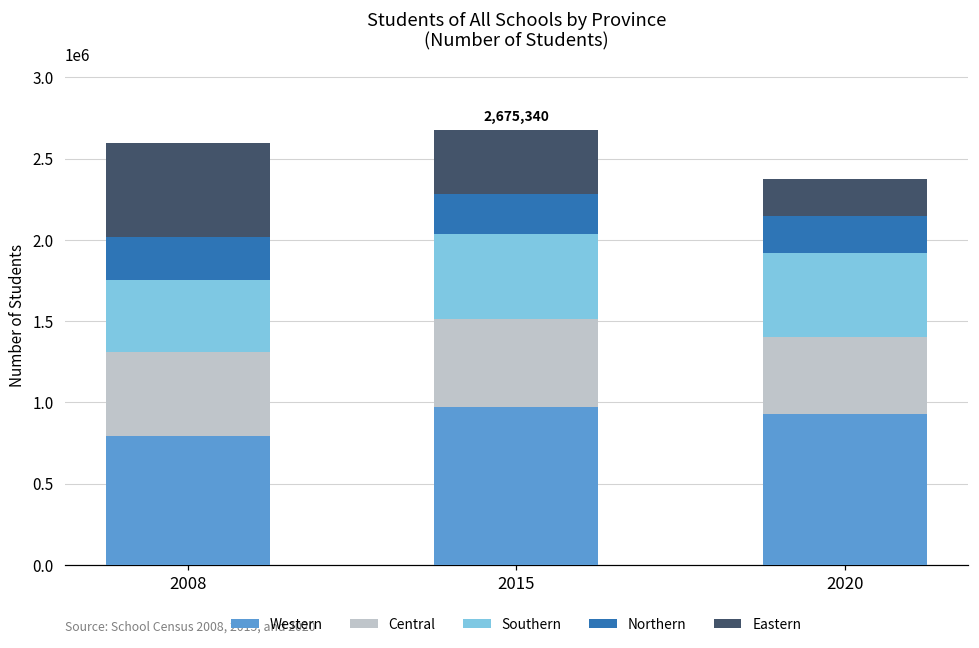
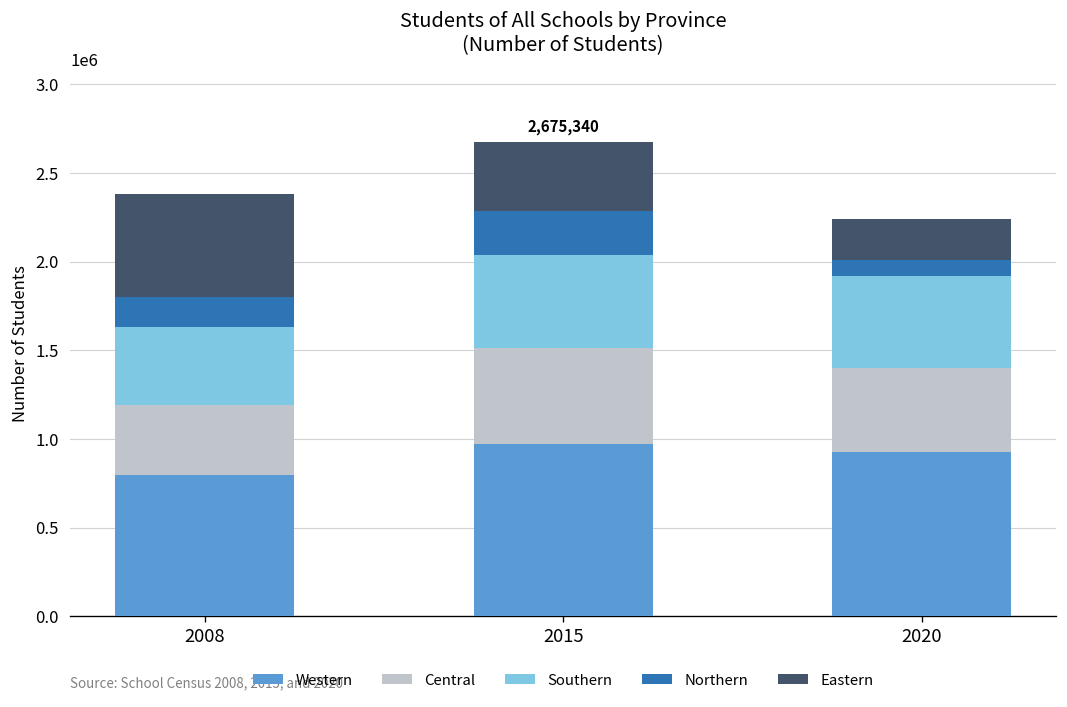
  {
    "Central": {
-     "2008": 520000,
+     "2008": 390000,
      "2015": 540000,
      "2020": 480000
    },
    "Northern": {
-     "2008": 260000,
+     "2008": 170000,
      "2015": 250000,
-     "2020": 220000
+     "2020": 90000
    },
    "Eastern": {
      "2008": 580000,
      "2020": 230000
    }
  }
